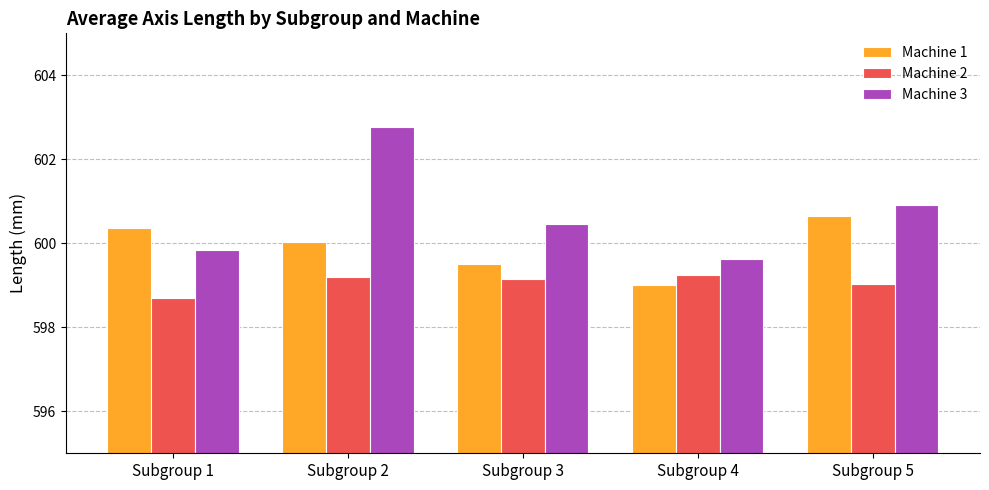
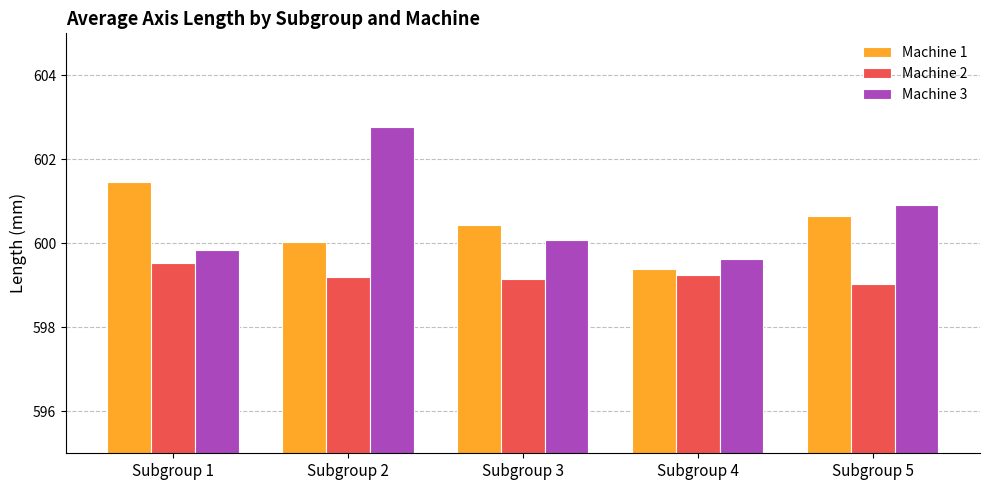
  {
    "Machine 1": {
-     "Subgroup 1": 600.4,
+     "Subgroup 1": 601.5,
      "Subgroup 2": 600.0,
-     "Subgroup 3": 599.5,
-     "Subgroup 4": 599.0,
+     "Subgroup 3": 600.4,
+     "Subgroup 4": 599.4,
      "Subgroup 5": 600.6
    },
    "Machine 2": {
-     "Subgroup 1": 598.7,
+     "Subgroup 1": 599.5,
      "Subgroup 2": 599.2,
      "Subgroup 3": 599.2,
      "Subgroup 4": 599.2,
      "Subgroup 5": 599.0
    },
    "Machine 3": {
      "Subgroup 1": 599.8,
      "Subgroup 2": 602.8,
-     "Subgroup 3": 600.5,
+     "Subgroup 3": 600.1,
      "Subgroup 4": 599.6,
      "Subgroup 5": 600.9
    }
  }
